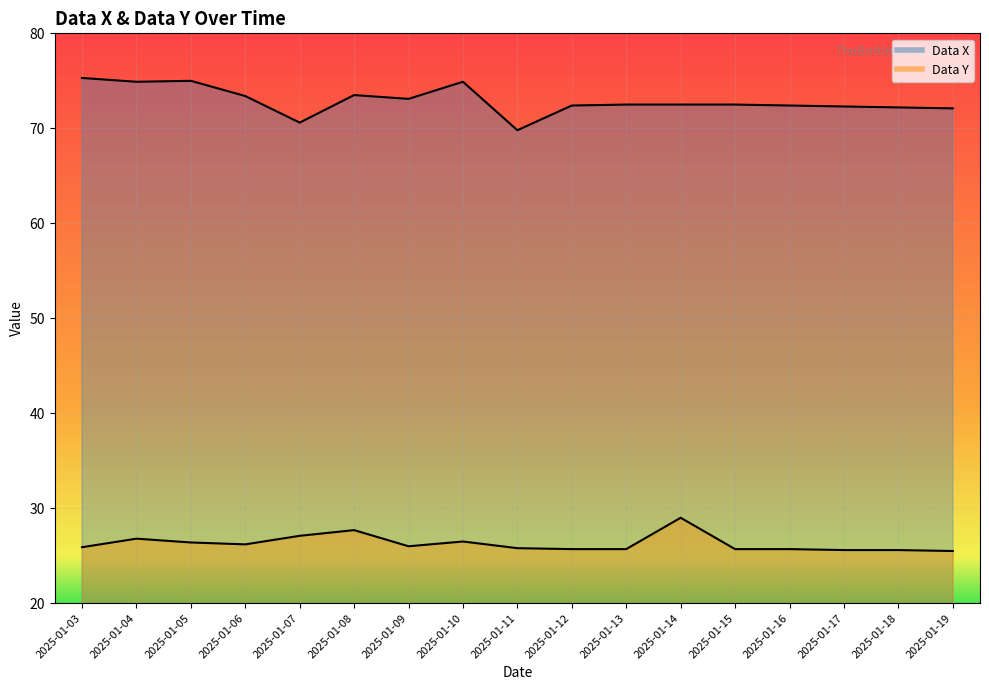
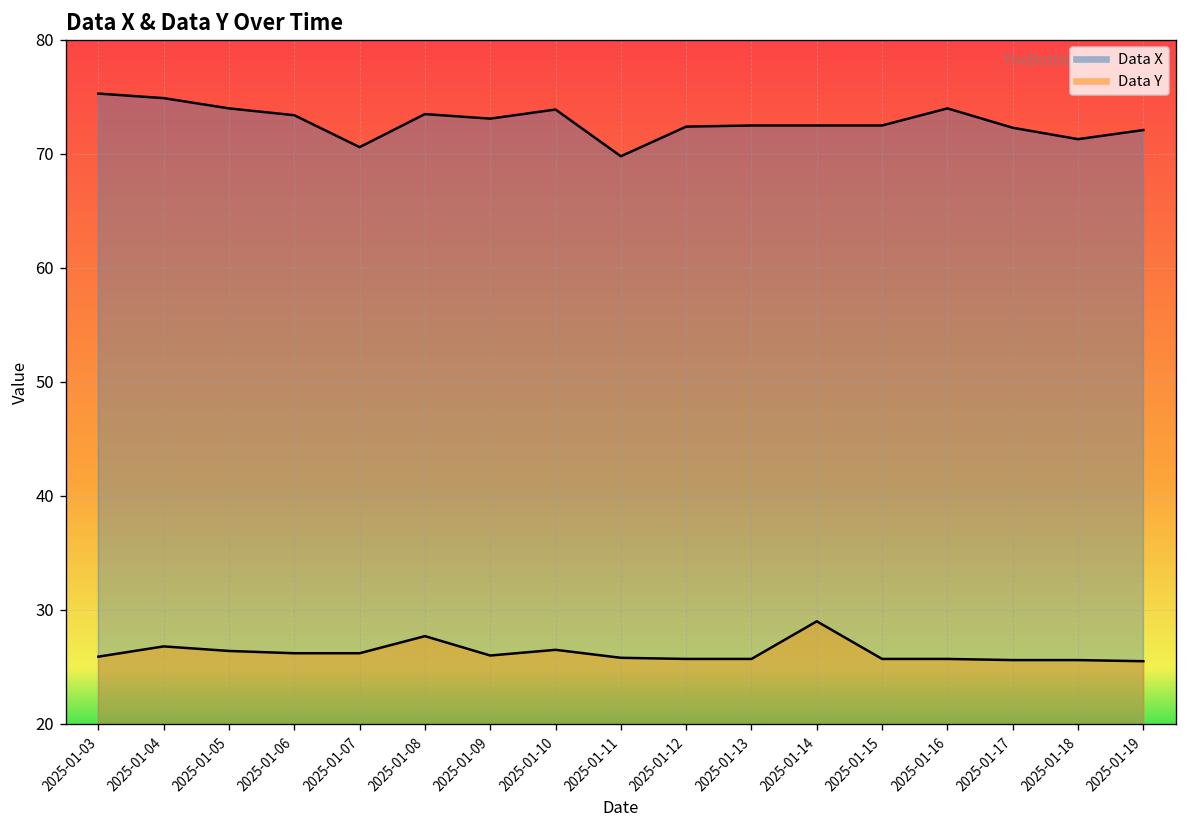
  {
    "Data X": {
      "2025-01-03": 75,
      "2025-01-04": 75,
-     "2025-01-05": 75,
+     "2025-01-05": 74,
      "2025-01-06": 73,
      "2025-01-07": 71,
      "2025-01-08": 74,
      "2025-01-09": 73,
-     "2025-01-10": 75,
+     "2025-01-10": 74,
      "2025-01-11": 70,
      "2025-01-12": 72,
      "2025-01-13": 73,
      "2025-01-14": 73,
      "2025-01-15": 73,
-     "2025-01-16": 72,
+     "2025-01-16": 74,
      "2025-01-17": 72,
-     "2025-01-18": 72,
+     "2025-01-18": 71,
      "2025-01-19": 72
    },
    "Data Y": {
      "2025-01-03": 26,
      "2025-01-04": 27,
      "2025-01-05": 26,
      "2025-01-06": 26,
-     "2025-01-07": 27,
+     "2025-01-07": 26,
      "2025-01-08": 28,
      "2025-01-09": 26,
      "2025-01-10": 27,
      "2025-01-11": 26,
      "2025-01-12": 26,
      "2025-01-13": 26,
      "2025-01-14": 29,
      "2025-01-15": 26,
      "2025-01-16": 26,
      "2025-01-17": 26,
      "2025-01-18": 26,
      "2025-01-19": 26
    }
  }
